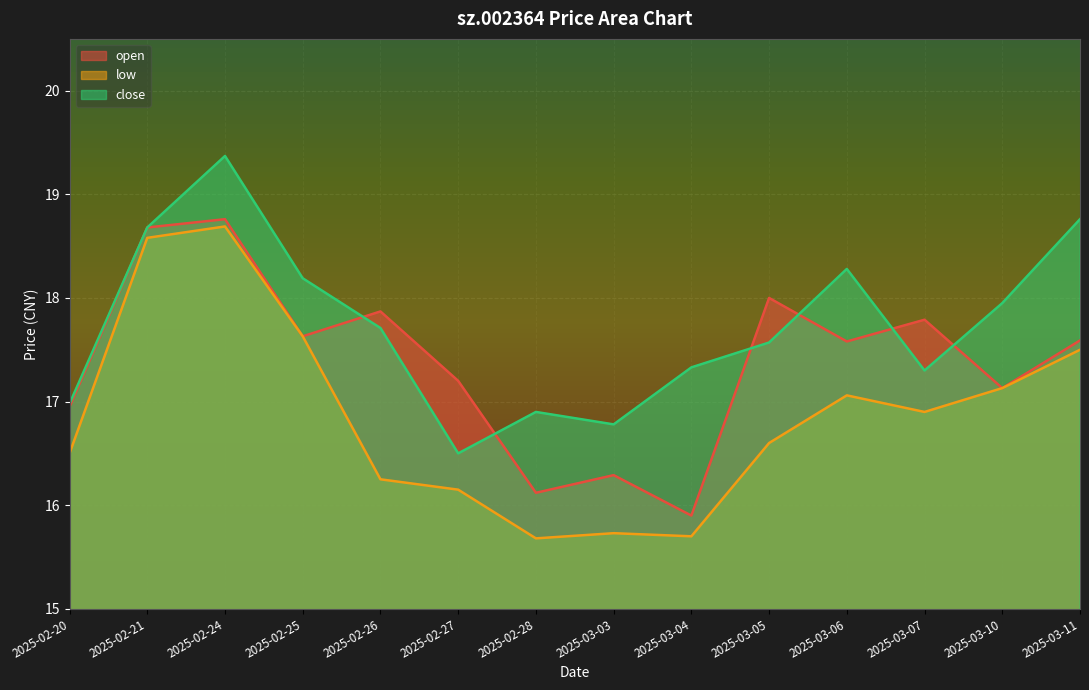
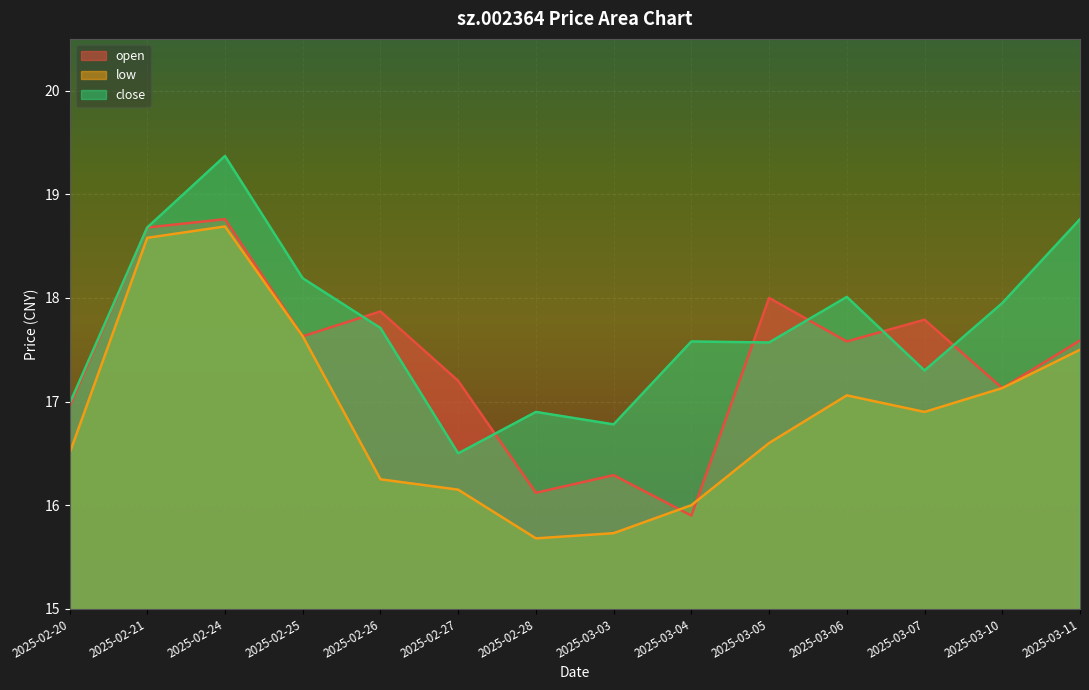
  {
    "open": {
      "2025-02-20": 16.95,
      "2025-02-24": 18.76,
      "2025-02-26": 17.87,
      "2025-02-27": 17.20,
      "2025-02-28": 16.12,
      "2025-03-03": 16.29,
      "2025-03-04": 15.90,
      "2025-03-05": 18.00,
      "2025-03-06": 17.58,
      "2025-03-07": 17.79,
      "2025-03-11": 17.59
    },
    "low": {
      "2025-02-20": 16.5,
      "2025-02-21": 18.6,
      "2025-02-24": 18.7,
      "2025-02-26": 16.25,
      "2025-02-27": 16.15,
      "2025-02-28": 15.7,
      "2025-03-03": 15.73,
-     "2025-03-04": 15.7,
+     "2025-03-04": 16.0,
      "2025-03-05": 16.6,
      "2025-03-06": 17.06,
      "2025-03-07": 16.9,
      "2025-03-11": 17.5
    },
    "close": {
      "2025-02-20": 16.98,
      "2025-02-24": 19.37,
      "2025-02-25": 18.19,
      "2025-02-26": 17.71,
      "2025-02-27": 16.50,
      "2025-02-28": 16.90,
      "2025-03-03": 16.78,
-     "2025-03-04": 17.33,
+     "2025-03-04": 17.58,
      "2025-03-05": 17.57,
-     "2025-03-06": 18.28,
+     "2025-03-06": 18.01,
      "2025-03-07": 17.30,
      "2025-03-10": 17.95,
      "2025-03-11": 18.76
    }
  }
